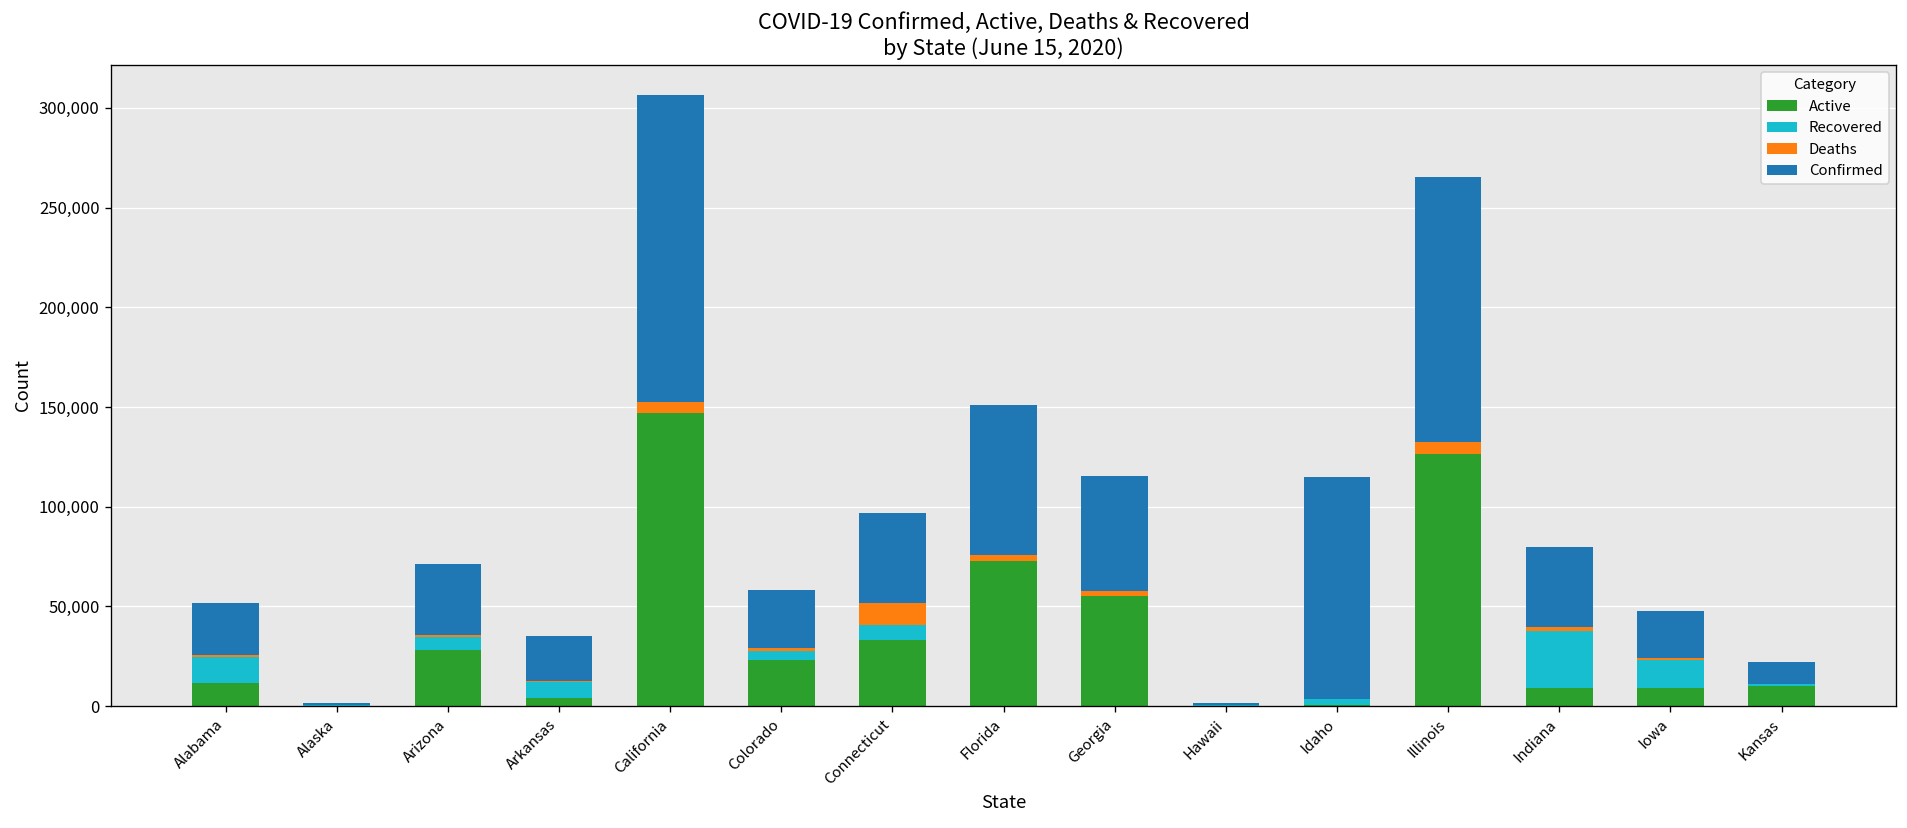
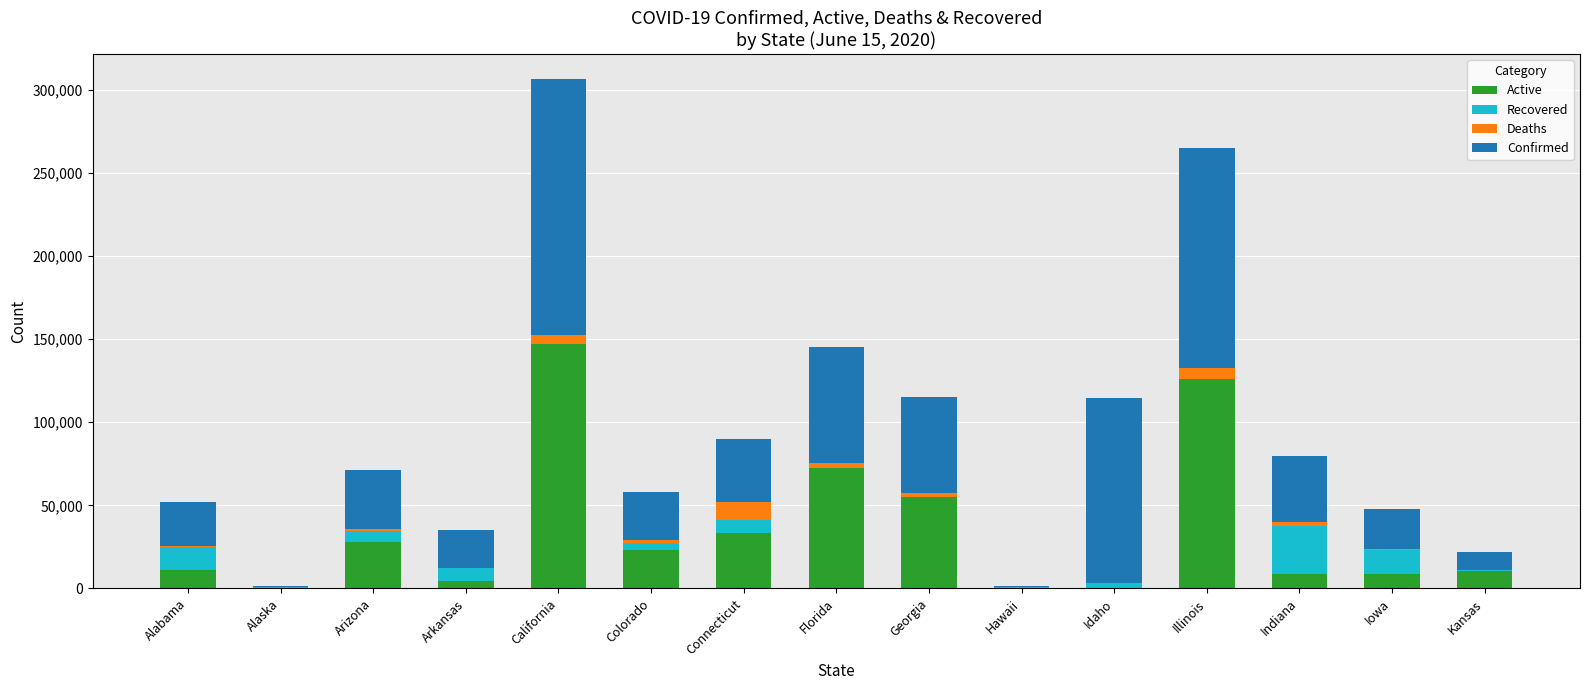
  {
    "Active": {
      "Alabama": "11,000",
      "Arizona": "28,000",
      "Arkansas": "4,000",
      "California": "147,000",
      "Colorado": "23,000",
      "Connecticut": "33,000",
      "Florida": "73,000",
      "Georgia": "55,000",
      "Illinois": "126,000",
      "Indiana": "9,000",
      "Iowa": "9,000",
      "Kansas": "10,000"
    },
    "Recovered": {
      "Alabama": "14,000",
      "Arizona": "6,000",
      "Arkansas": "8,000",
      "California": "0",
      "Colorado": "4,000",
      "Connecticut": "8,000",
      "Florida": "0",
      "Georgia": "0",
      "Idaho": "3,000",
      "Illinois": "0",
      "Indiana": "29,000",
      "Iowa": "14,000"
    },
    "Deaths": {
      "California": "5,000",
      "Colorado": "2,000",
      "Connecticut": "11,000",
      "Florida": "3,000",
      "Georgia": "2,000",
      "Illinois": "6,000",
      "Indiana": "2,000"
    },
    "Confirmed": {
      "Alabama": "26,000",
      "Arizona": "36,000",
      "Arkansas": "23,000",
      "California": "154,000",
      "Colorado": "29,000",
-     "Connecticut": "45,000",
-     "Florida": "76,000",
+     "Connecticut": "38,000",
+     "Florida": "70,000",
      "Georgia": "58,000",
      "Idaho": "111,000",
      "Illinois": "133,000",
      "Indiana": "40,000",
      "Iowa": "24,000",
      "Kansas": "11,000"
    }
  }
